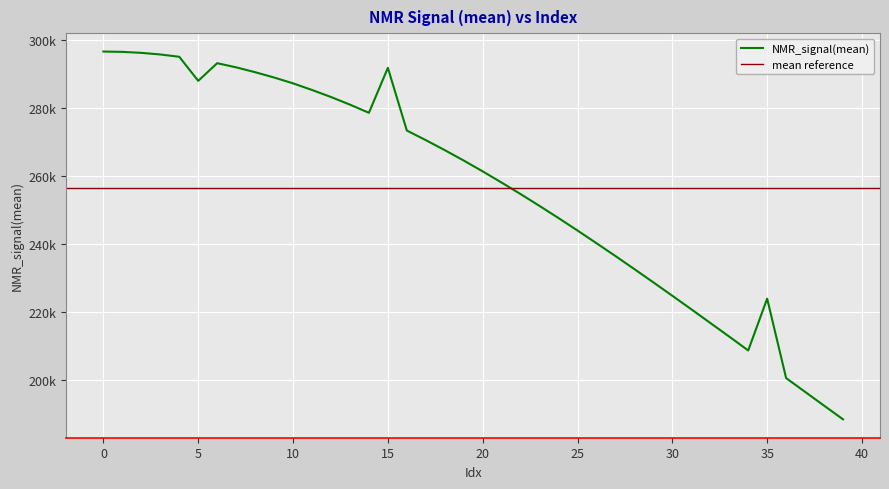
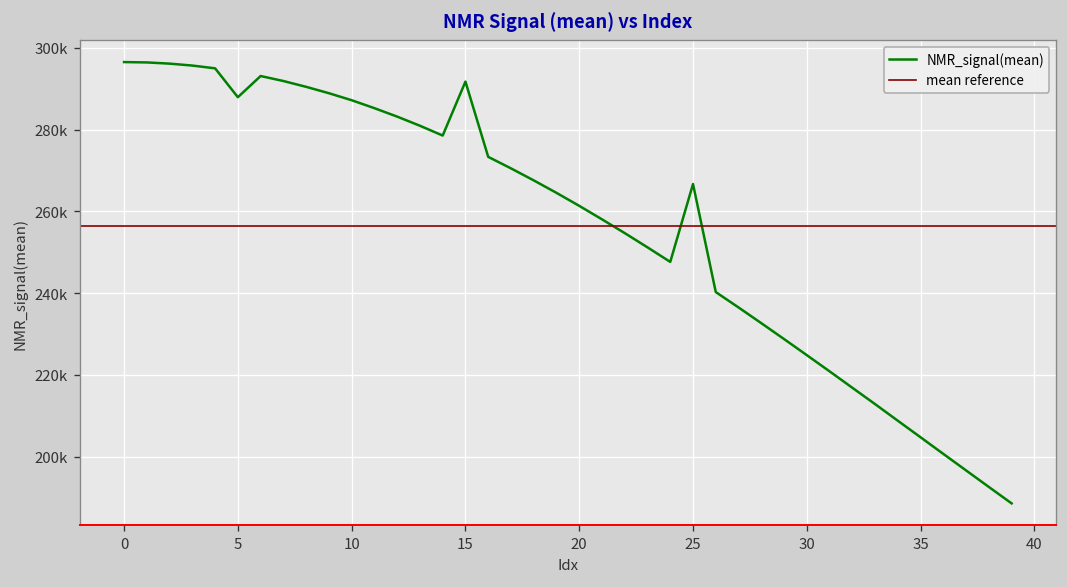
  {
    "0": 297000,
    "5": 288000,
    "10": 287000,
    "15": 292000,
    "20": 261000,
-   "25": 244000,
+   "25": 267000,
    "30": 225000,
-   "35": 224000
+   "35": 205000
  }
